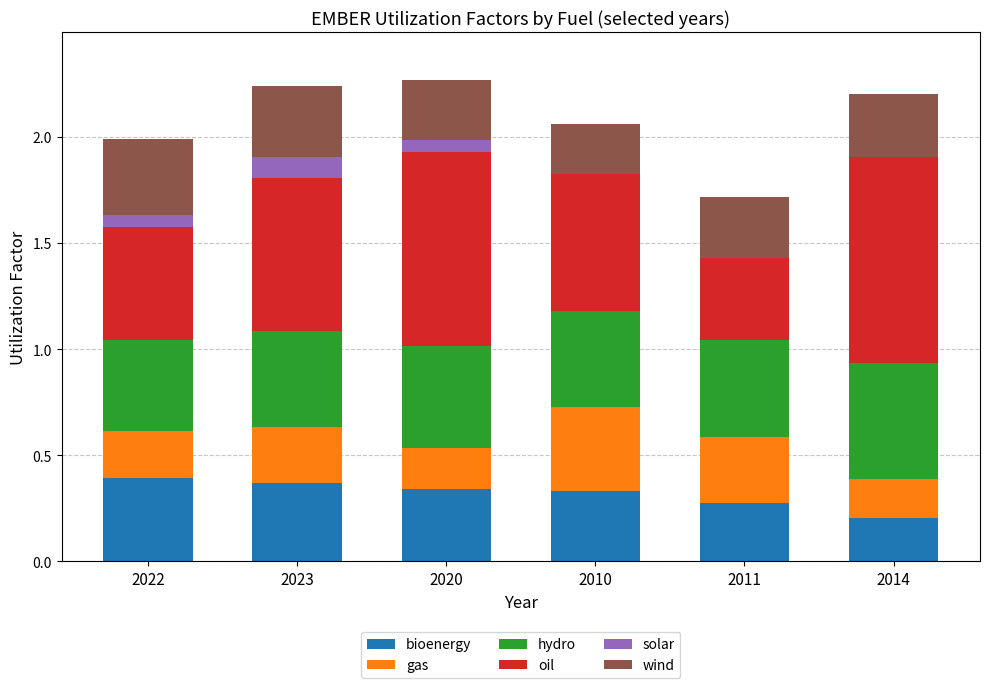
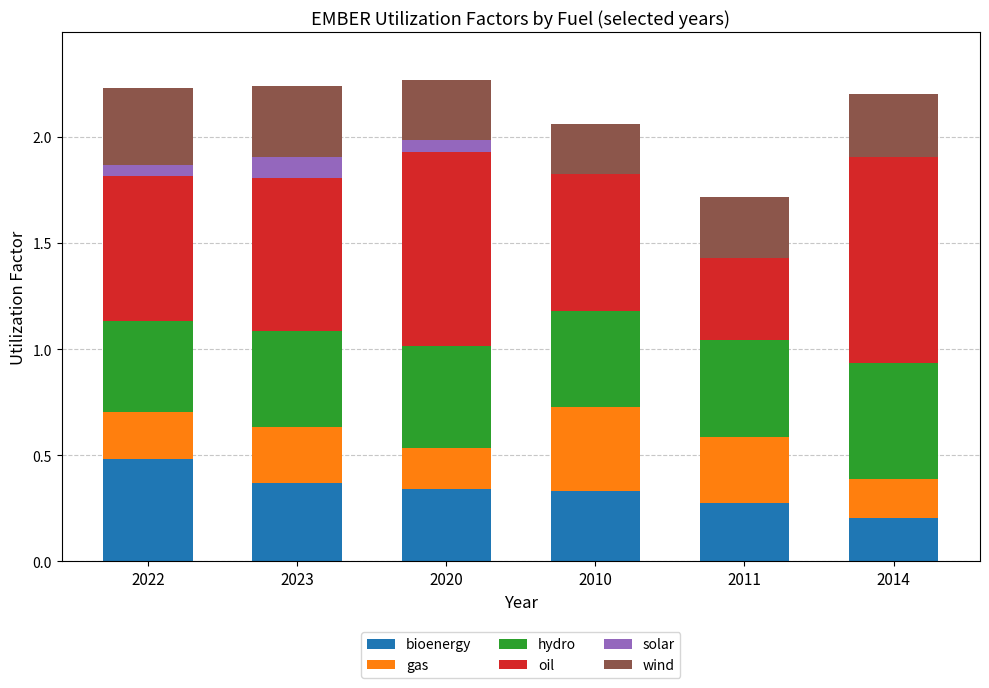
  {
    "bioenergy": {
-     "2022": 0.39,
+     "2022": 0.48,
      "2023": 0.37,
      "2020": 0.34,
      "2010": 0.33,
      "2011": 0.28,
      "2014": 0.20
    },
    "gas": {
      "2022": 0.22,
      "2023": 0.26,
      "2020": 0.19,
      "2010": 0.40,
      "2011": 0.31,
      "2014": 0.18
    },
    "hydro": {
      "2022": 0.43,
      "2023": 0.45,
      "2020": 0.48,
      "2010": 0.45,
      "2011": 0.46,
      "2014": 0.55
    },
    "oil": {
-     "2022": 0.54,
+     "2022": 0.68,
      "2023": 0.72,
      "2020": 0.91,
      "2010": 0.65,
      "2011": 0.39,
      "2014": 0.97
    },
    "solar": {
      "2022": 0.05,
      "2023": 0.10,
      "2020": 0.06,
      "2010": 0.00,
      "2011": 0.00,
      "2014": 0.00
    },
    "wind": {
      "2022": 0.36,
      "2023": 0.34,
      "2020": 0.28,
      "2010": 0.24,
      "2011": 0.29,
      "2014": 0.29
    }
  }
